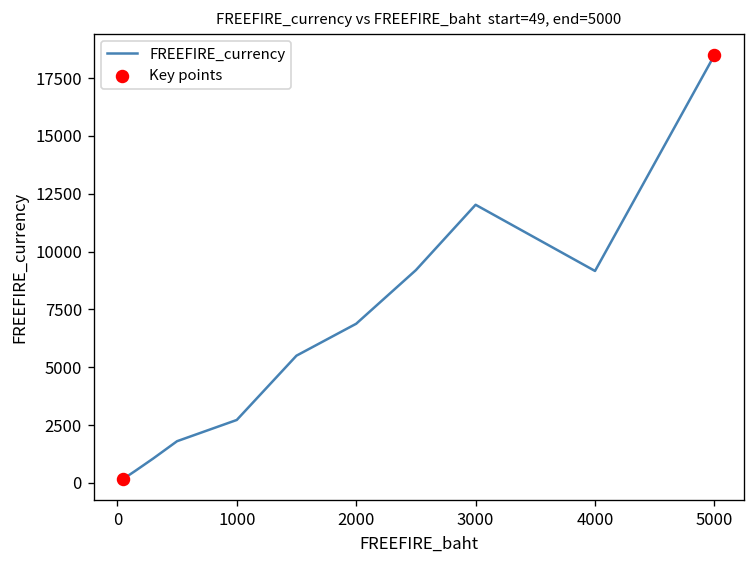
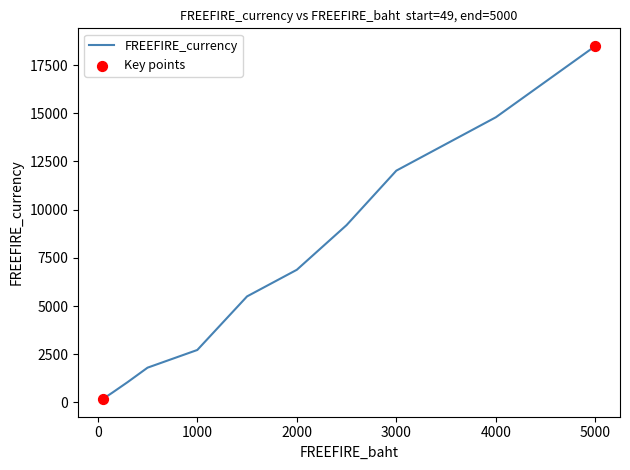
  {
    "FREEFIRE_currency": {
      "1000": 2700,
      "2000": 6900,
      "3000": 12000,
-     "4000": 9200
+     "4000": 14800
    }
  }
